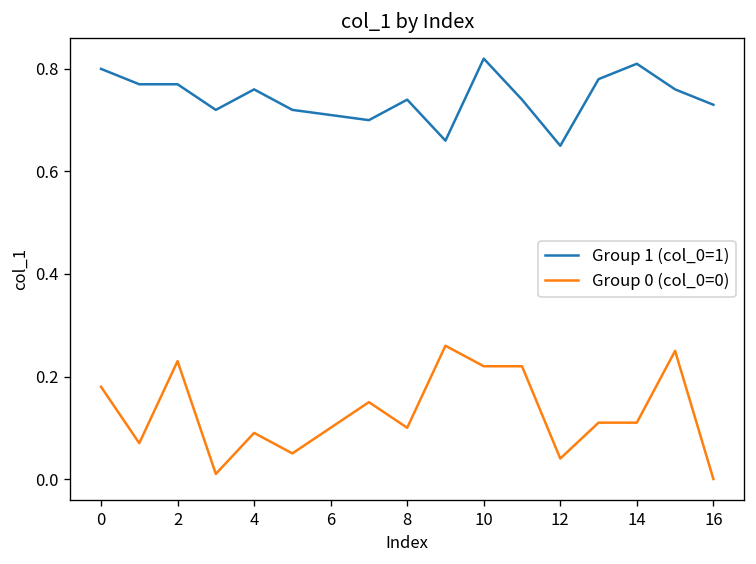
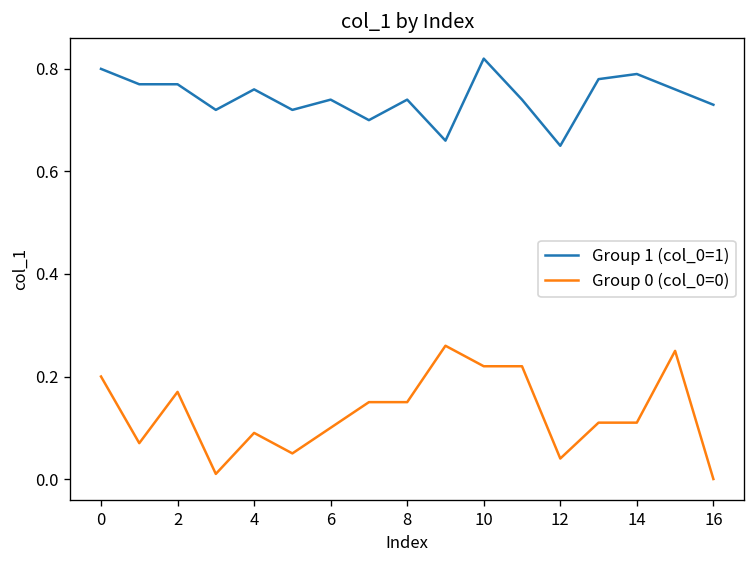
  {
    "Group 1 (col_0=1)": {
      "0": 0.80,
      "2": 0.77,
      "4": 0.76,
-     "6": 0.71,
+     "6": 0.74,
      "8": 0.74,
      "10": 0.82,
      "12": 0.65,
-     "14": 0.81,
+     "14": 0.79,
      "16": 0.73
    },
    "Group 0 (col_0=0)": {
-     "0": 0.18,
-     "2": 0.23,
+     "0": 0.20,
+     "2": 0.17,
      "4": 0.09,
      "6": 0.10,
-     "8": 0.10,
+     "8": 0.15,
      "10": 0.22,
      "12": 0.04,
      "14": 0.11,
      "16": 0.00
    }
  }
